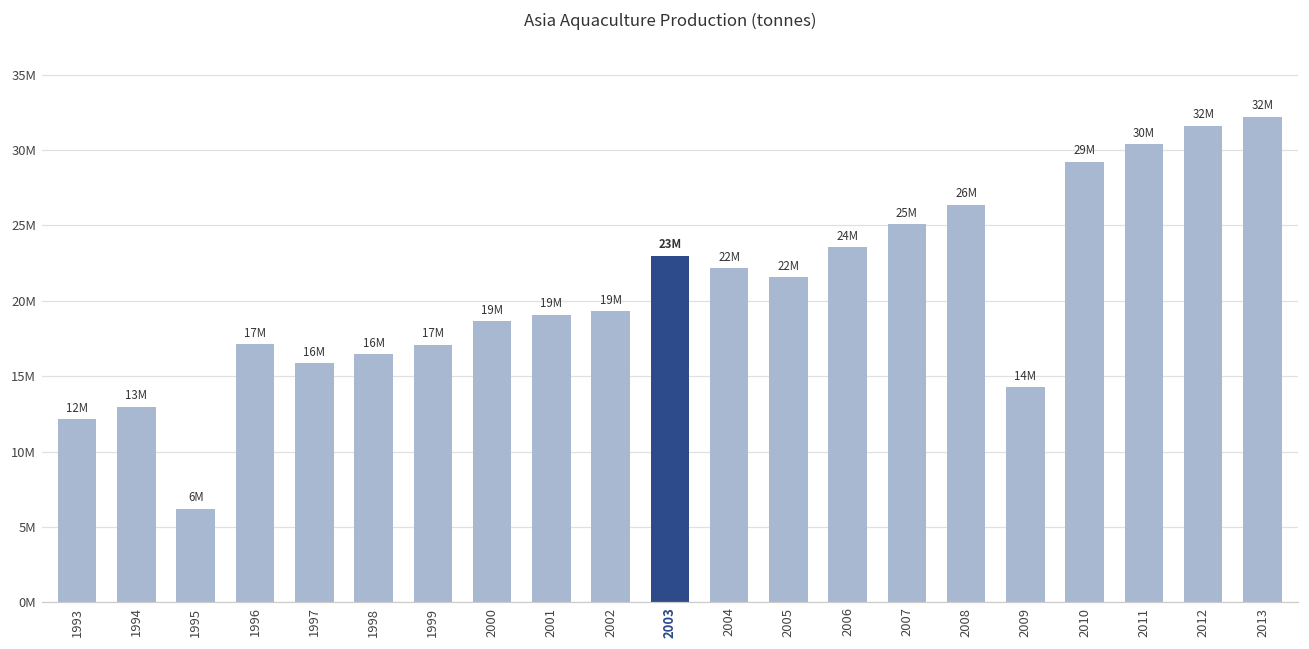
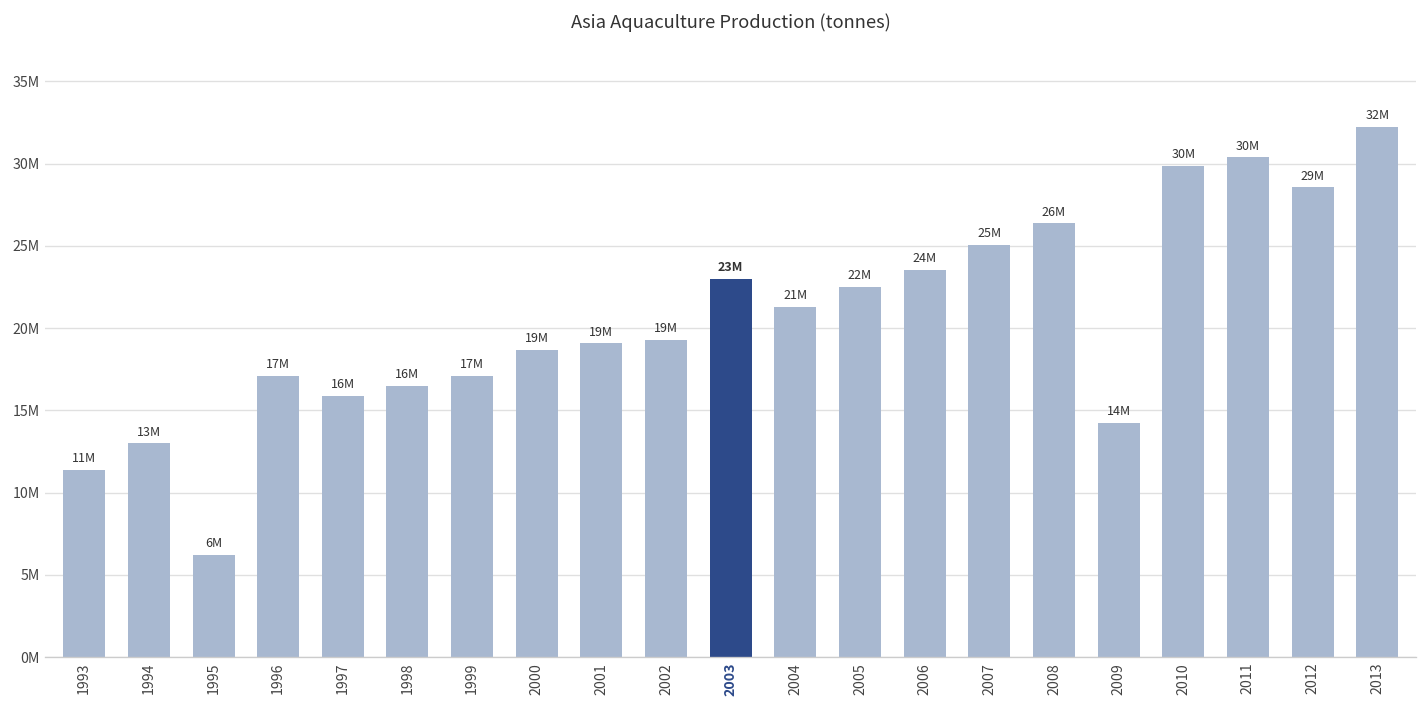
  {
-   "1993": "12M",
+   "1993": "11M",
    "1994": "13M",
    "1995": "6M",
    "1996": "17M",
    "1997": "16M",
    "1998": "16M",
    "1999": "17M",
    "2000": "19M",
    "2001": "19M",
    "2002": "19M",
    "2003": "23M",
-   "2004": "22M",
-   "2005": "21600000",
+   "2004": "21M",
+   "2005": "22500000",
    "2006": "24M",
    "2007": "25M",
    "2008": "26M",
    "2009": "14M",
-   "2010": "29M",
+   "2010": "30M",
    "2011": "30M",
-   "2012": "32M",
+   "2012": "29M",
    "2013": "32M"
  }
